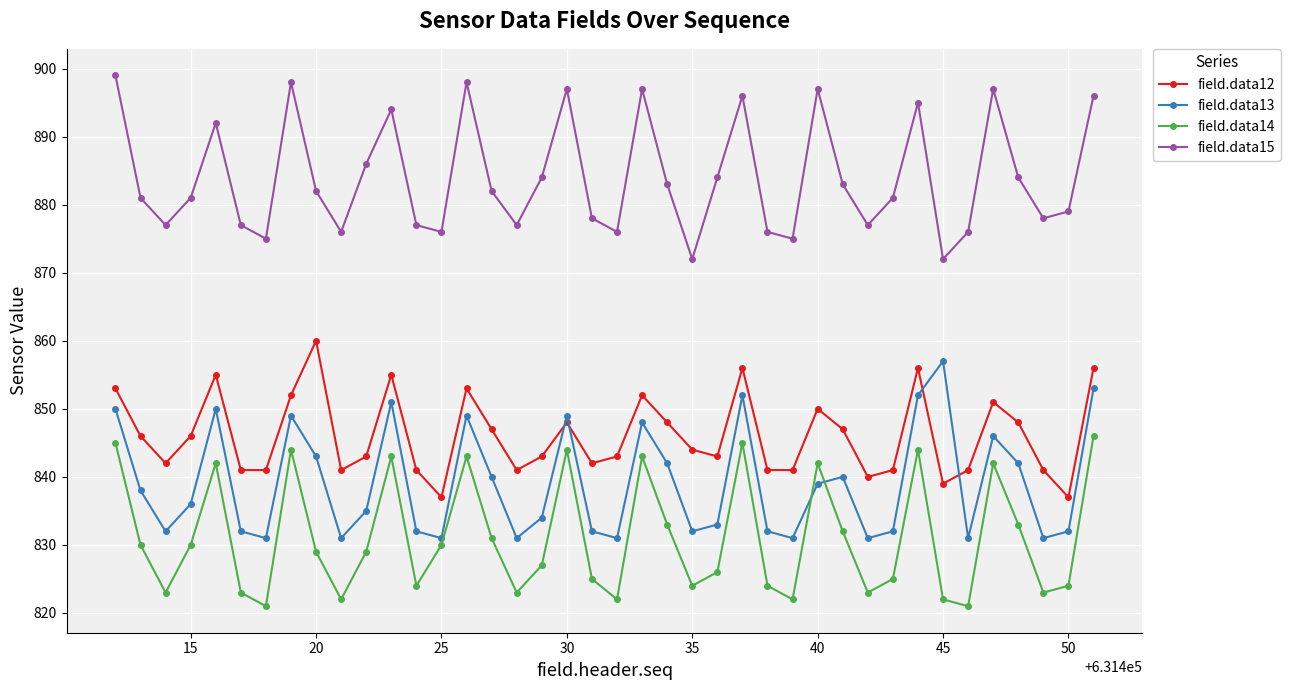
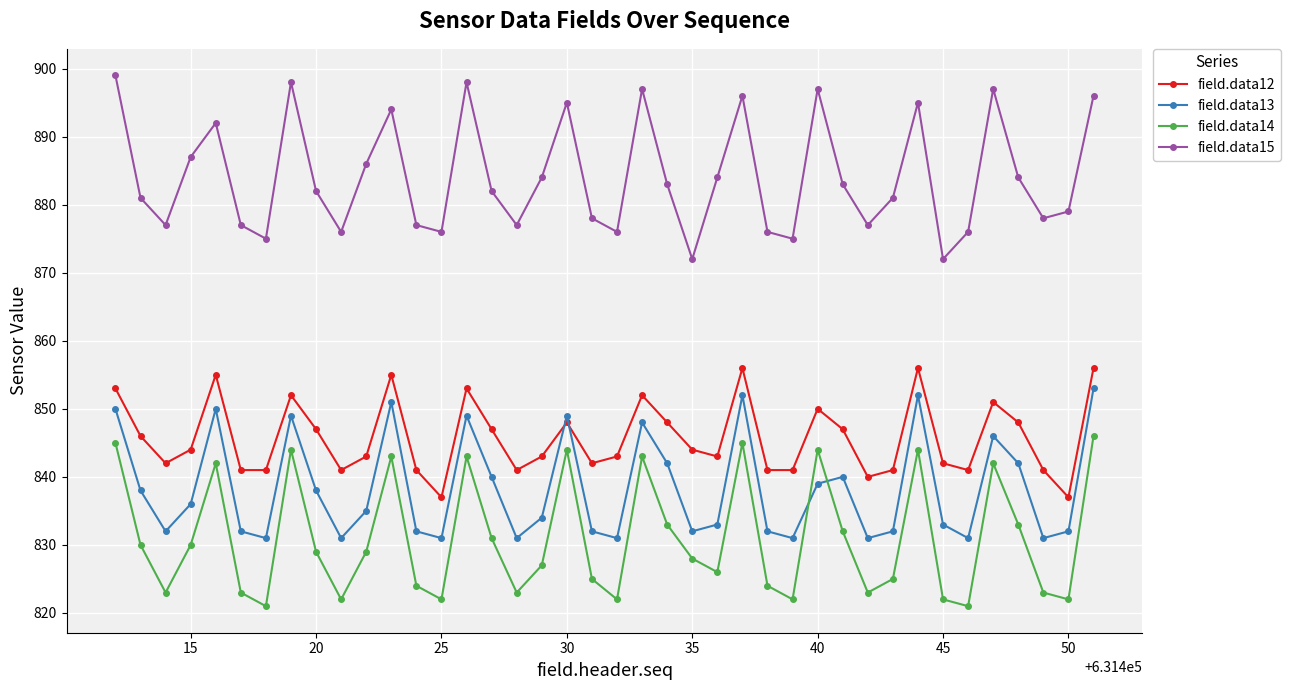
  {
    "field.data12": {
-     "15": 846,
-     "20": 860,
+     "15": 844,
+     "20": 847,
      "25": 837,
      "30": 848,
      "35": 844,
      "40": 850,
-     "45": 839,
+     "45": 842,
      "50": 837
    },
    "field.data13": {
      "15": 836,
-     "20": 843,
+     "20": 838,
      "25": 831,
      "30": 849,
      "35": 832,
      "40": 839,
-     "45": 857,
+     "45": 833,
      "50": 832
    },
    "field.data14": {
      "15": 830,
      "20": 829,
-     "25": 830,
+     "25": 822,
      "30": 844,
-     "35": 824,
-     "40": 842,
+     "35": 828,
+     "40": 844,
      "45": 822,
-     "50": 824
+     "50": 822
    },
    "field.data15": {
-     "15": 881,
+     "15": 887,
      "20": 882,
      "25": 876,
-     "30": 897,
+     "30": 895,
      "35": 872,
      "40": 897,
      "45": 872,
      "50": 879
    }
  }
